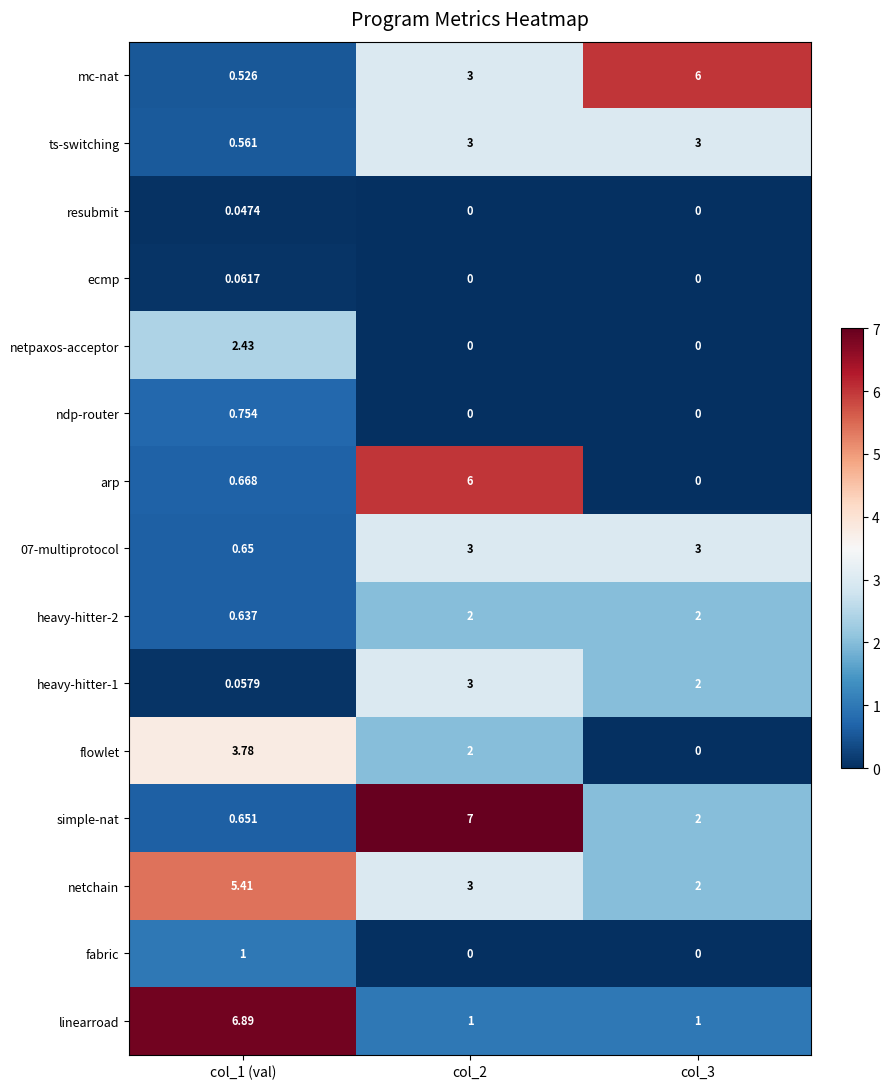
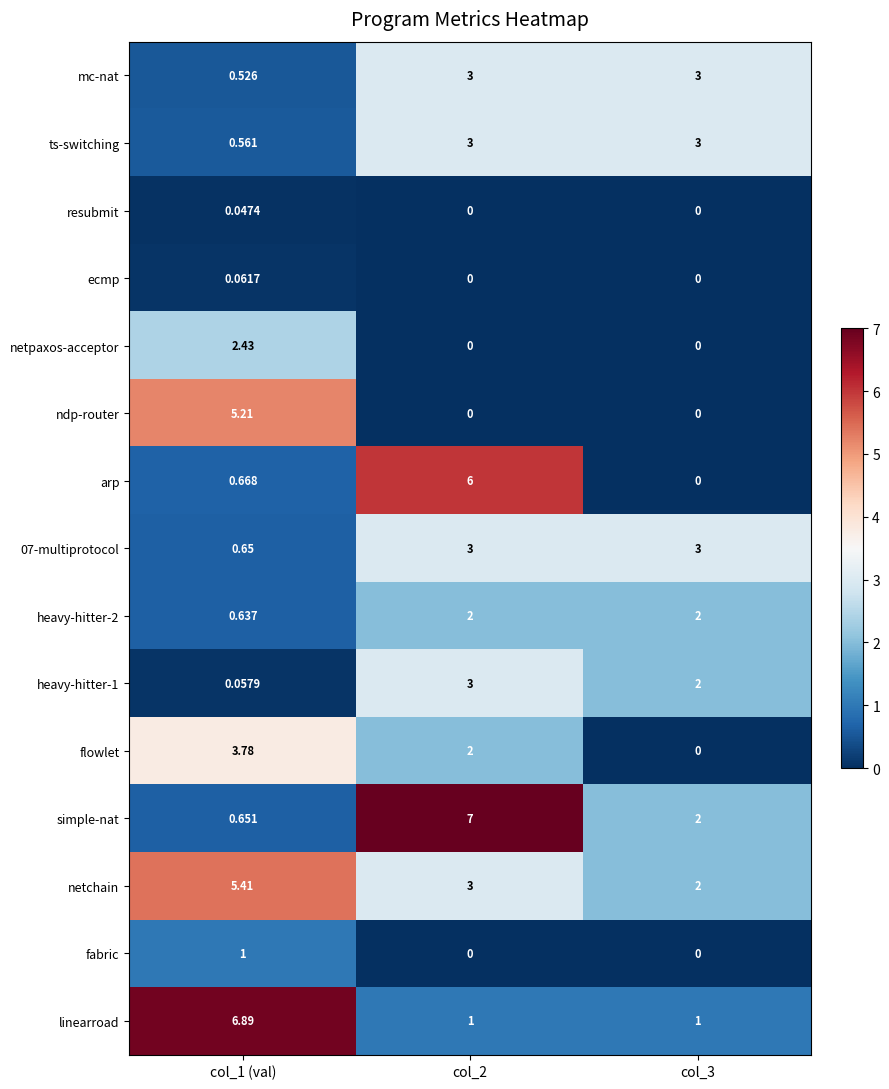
  {
    "mc-nat": {
      "col_1 (val)": 0.526,
      "col_2": 3,
-     "col_3": 6
+     "col_3": 3
    },
    "ts-switching": {
      "col_1 (val)": 0.561,
      "col_2": 3,
      "col_3": 3
    },
    "resubmit": {
      "col_1 (val)": 0.0474,
      "col_2": 0,
      "col_3": 0
    },
    "ecmp": {
      "col_1 (val)": 0.0617,
      "col_2": 0,
      "col_3": 0
    },
    "netpaxos-acceptor": {
      "col_1 (val)": 2.43,
      "col_2": 0,
      "col_3": 0
    },
    "ndp-router": {
-     "col_1 (val)": 0.754,
+     "col_1 (val)": 5.21,
      "col_2": 0,
      "col_3": 0
    },
    "arp": {
      "col_1 (val)": 0.668,
      "col_2": 6,
      "col_3": 0
    },
    "07-multiprotocol": {
      "col_1 (val)": 0.65,
      "col_2": 3,
      "col_3": 3
    },
    "heavy-hitter-2": {
      "col_1 (val)": 0.637,
      "col_2": 2,
      "col_3": 2
    },
    "heavy-hitter-1": {
      "col_1 (val)": 0.0579,
      "col_2": 3,
      "col_3": 2
    },
    "flowlet": {
      "col_1 (val)": 3.78,
      "col_2": 2,
      "col_3": 0
    },
    "simple-nat": {
      "col_1 (val)": 0.651,
      "col_2": 7,
      "col_3": 2
    },
    "netchain": {
      "col_1 (val)": 5.41,
      "col_2": 3,
      "col_3": 2
    },
    "fabric": {
      "col_1 (val)": 1,
      "col_2": 0,
      "col_3": 0
    },
    "linearroad": {
      "col_1 (val)": 6.89,
      "col_2": 1,
      "col_3": 1
    }
  }
